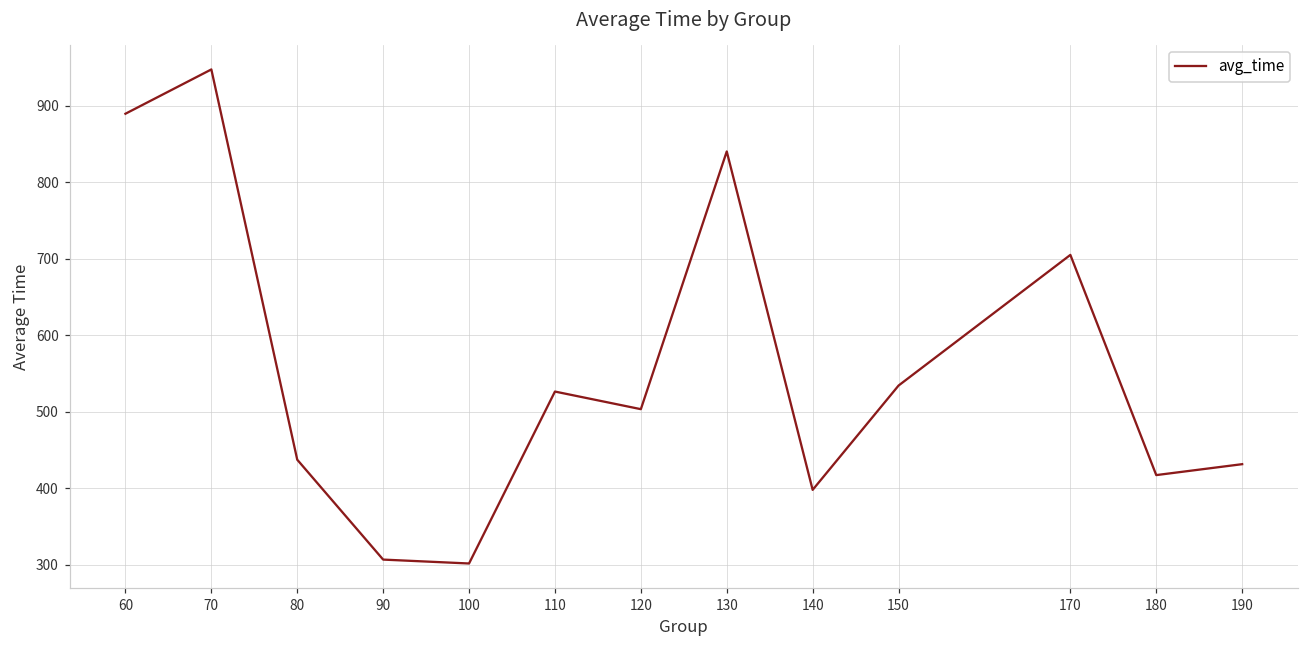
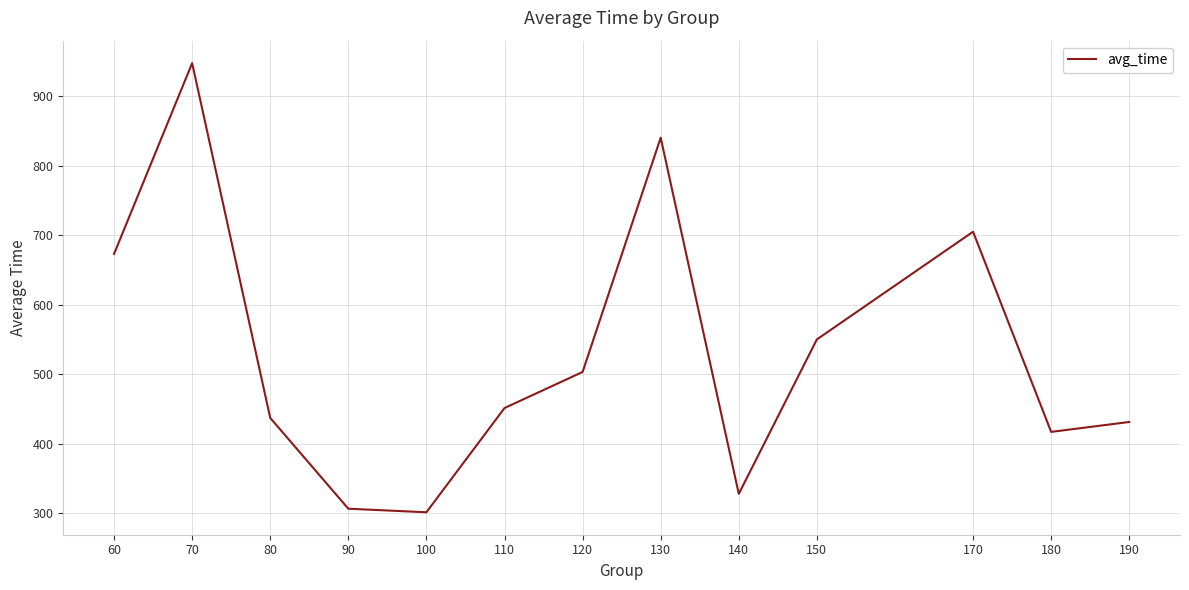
  {
-   "60": 890,
+   "60": 670,
    "70": 950,
    "80": 440,
    "90": 310,
    "100": 300,
-   "110": 530,
+   "110": 450,
    "120": 500,
    "130": 840,
-   "140": 400,
-   "150": 530,
+   "140": 330,
+   "150": 550,
    "170": 710,
    "180": 420,
    "190": 430
  }
